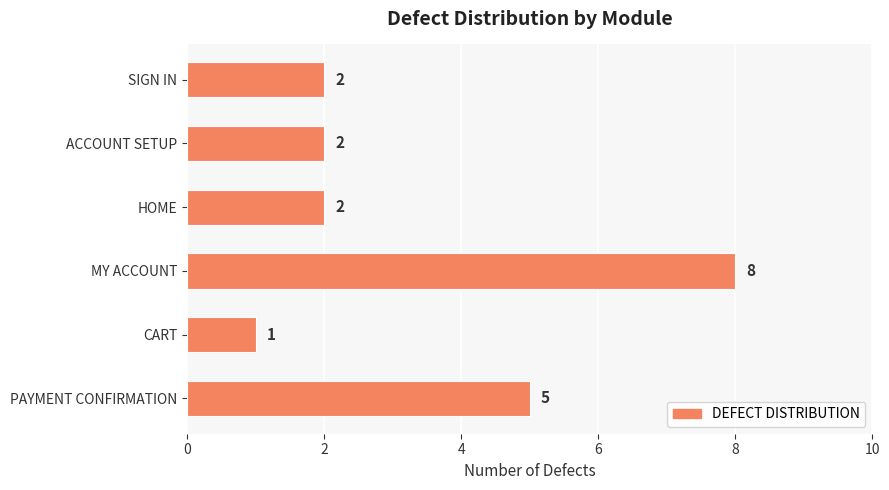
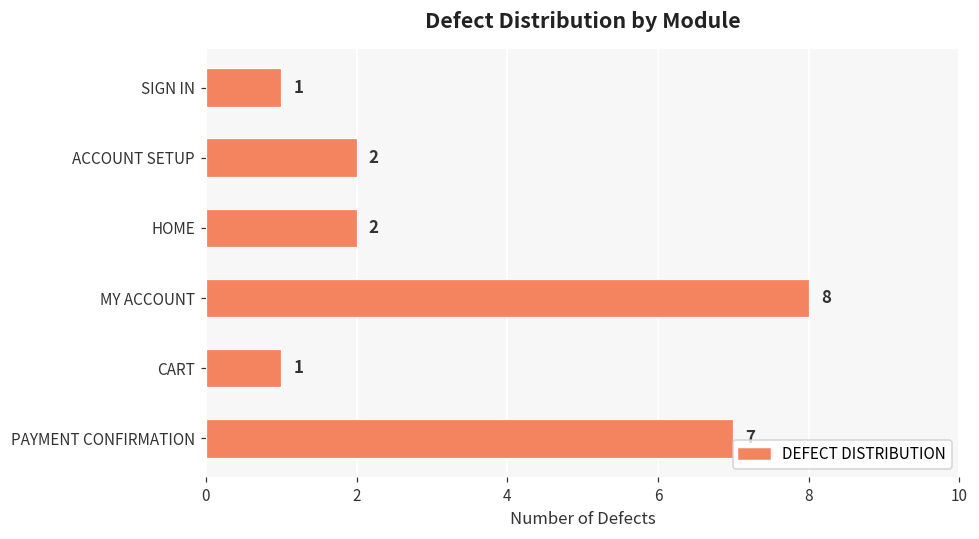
  {
-   "SIGN IN": 2,
+   "SIGN IN": 1,
    "ACCOUNT SETUP": 2,
    "HOME": 2,
    "MY ACCOUNT": 8,
    "CART": 1,
-   "PAYMENT CONFIRMATION": 5
+   "PAYMENT CONFIRMATION": 7
  }
